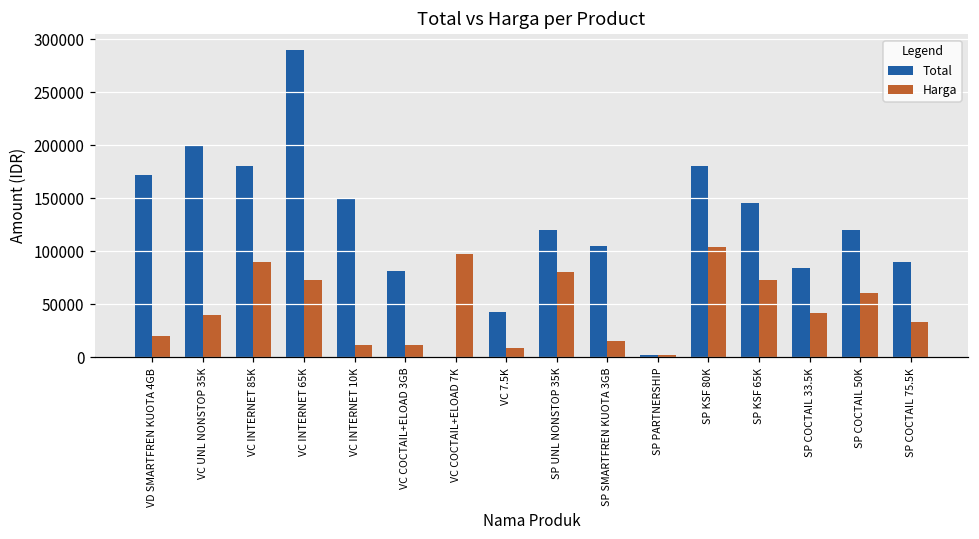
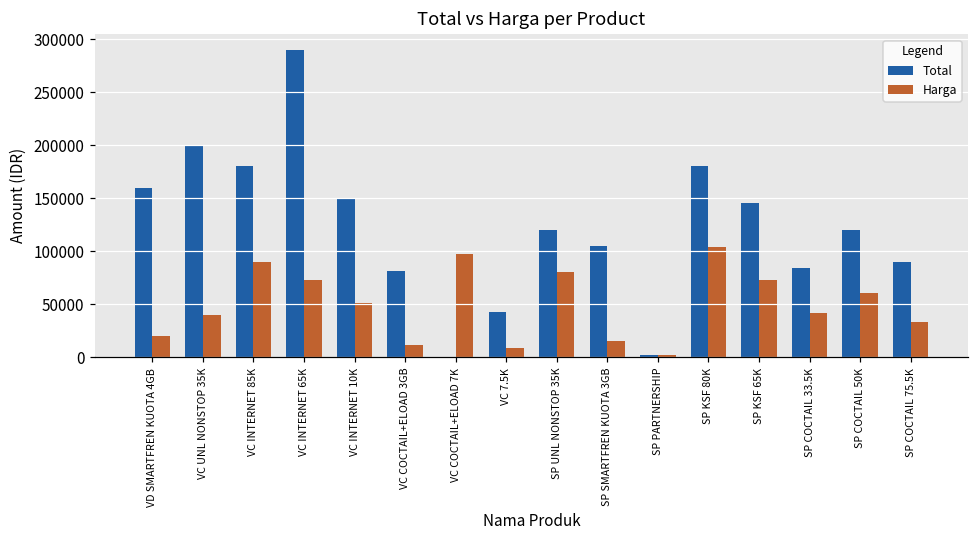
  {
    "Total": {
-     "VD SMARTFREN KUOTA 4GB": 170000,
+     "VD SMARTFREN KUOTA 4GB": 160000,
      "VC UNL NONSTOP 35K": 200000,
      "VC INTERNET 85K": 180000,
      "VC INTERNET 65K": 290000,
      "VC INTERNET 10K": 150000,
      "VC COCTAIL+ELOAD 3GB": 80000,
      "VC COCTAIL+ELOAD 7K": 0,
      "VC 7.5K": 40000,
      "SP UNL NONSTOP 35K": 120000,
      "SP SMARTFREN KUOTA 3GB": 110000,
      "SP KSF 80K": 180000,
      "SP KSF 65K": 150000,
      "SP COCTAIL 33.5K": 80000,
      "SP COCTAIL 50K": 120000,
      "SP COCTAIL 75.5K": 90000
    },
    "Harga": {
      "VD SMARTFREN KUOTA 4GB": 20000,
      "VC UNL NONSTOP 35K": 40000,
      "VC INTERNET 85K": 90000,
      "VC INTERNET 65K": 70000,
-     "VC INTERNET 10K": 10000,
+     "VC INTERNET 10K": 50000,
      "VC COCTAIL+ELOAD 3GB": 10000,
      "VC COCTAIL+ELOAD 7K": 100000,
      "VC 7.5K": 10000,
      "SP UNL NONSTOP 35K": 80000,
      "SP SMARTFREN KUOTA 3GB": 20000,
      "SP KSF 80K": 100000,
      "SP KSF 65K": 70000,
      "SP COCTAIL 33.5K": 40000,
      "SP COCTAIL 50K": 60000,
      "SP COCTAIL 75.5K": 30000
    }
  }
